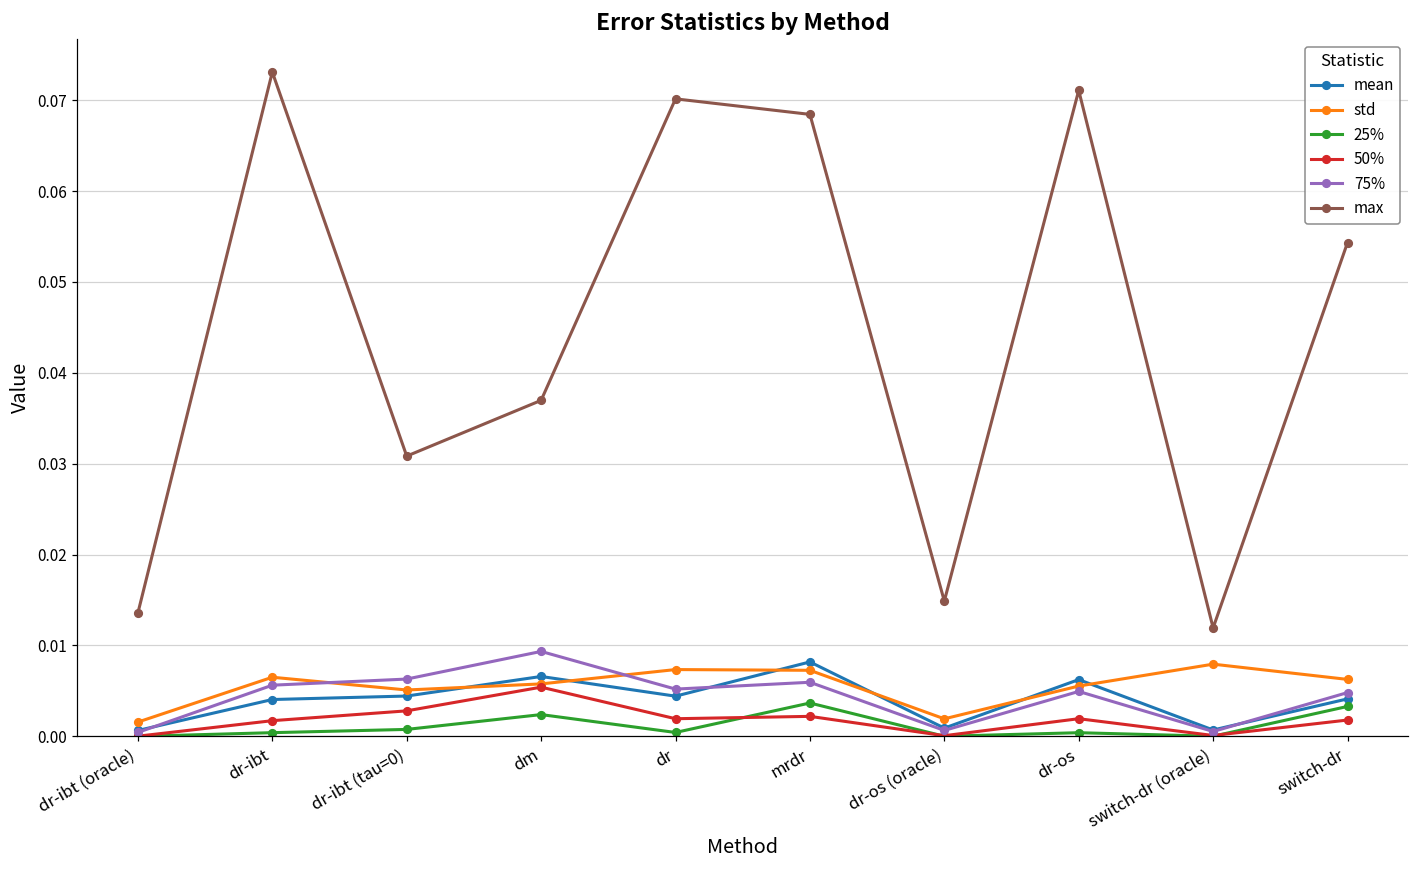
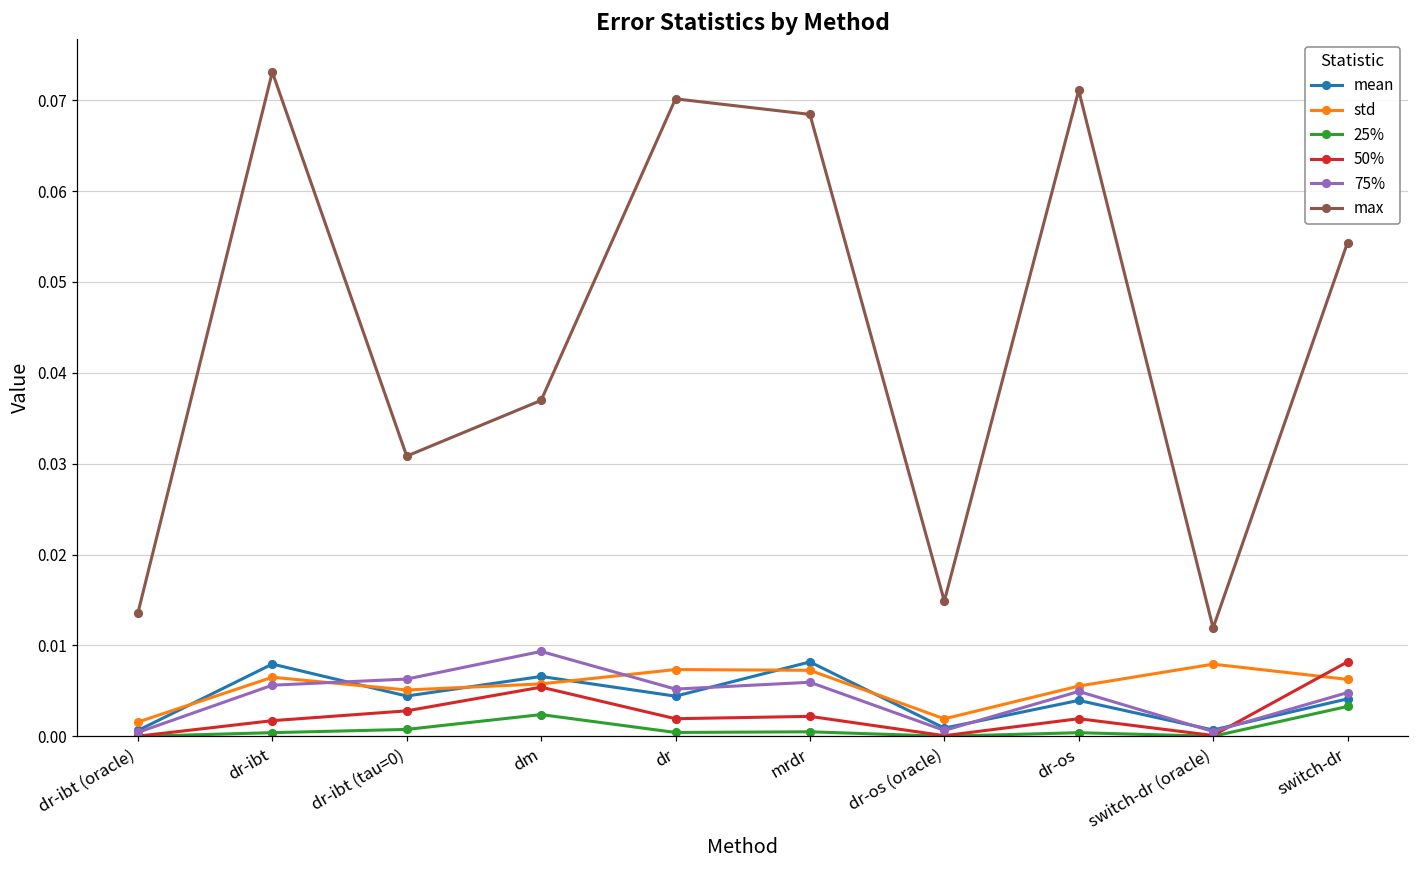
  {
    "mean": {
-     "dr-ibt": 0.004,
+     "dr-ibt": 0.008,
      "dr-ibt (tau=0)": 0.004,
      "dm": 0.007,
      "dr": 0.004,
      "mrdr": 0.008,
-     "dr-os": 0.006,
+     "dr-os": 0.004,
      "switch-dr": 0.004
    },
    "std": {
      "dr-ibt (oracle)": 0.002,
      "dr-ibt": 0.007,
      "dr-ibt (tau=0)": 0.005,
      "dm": 0.006,
      "dr": 0.007,
      "mrdr": 0.007,
      "dr-os (oracle)": 0.002,
      "dr-os": 0.006,
      "switch-dr (oracle)": 0.008,
      "switch-dr": 0.006
    },
    "25%": {
      "dr-ibt": 0.000,
      "dr-ibt (tau=0)": 0.001,
      "dm": 0.002,
      "dr": 0.000,
-     "mrdr": 0.004,
+     "mrdr": 0.001,
      "dr-os": 0.000,
      "switch-dr": 0.003
    },
    "50%": {
      "dr-ibt": 0.002,
      "dr-ibt (tau=0)": 0.003,
      "dm": 0.005,
      "dr": 0.002,
      "mrdr": 0.002,
      "dr-os": 0.002,
-     "switch-dr": 0.002
+     "switch-dr": 0.008
    },
    "75%": {
      "dr-ibt": 0.006,
      "dr-ibt (tau=0)": 0.006,
      "dm": 0.009,
      "dr": 0.005,
      "mrdr": 0.006,
      "dr-os": 0.005,
      "switch-dr": 0.005
    },
    "max": {
      "dr-ibt (oracle)": 0.014,
      "dr-ibt": 0.073,
      "dr-ibt (tau=0)": 0.031,
      "dm": 0.037,
      "dr": 0.070,
      "mrdr": 0.068,
      "dr-os (oracle)": 0.015,
      "dr-os": 0.071,
      "switch-dr (oracle)": 0.012,
      "switch-dr": 0.054
    }
  }
